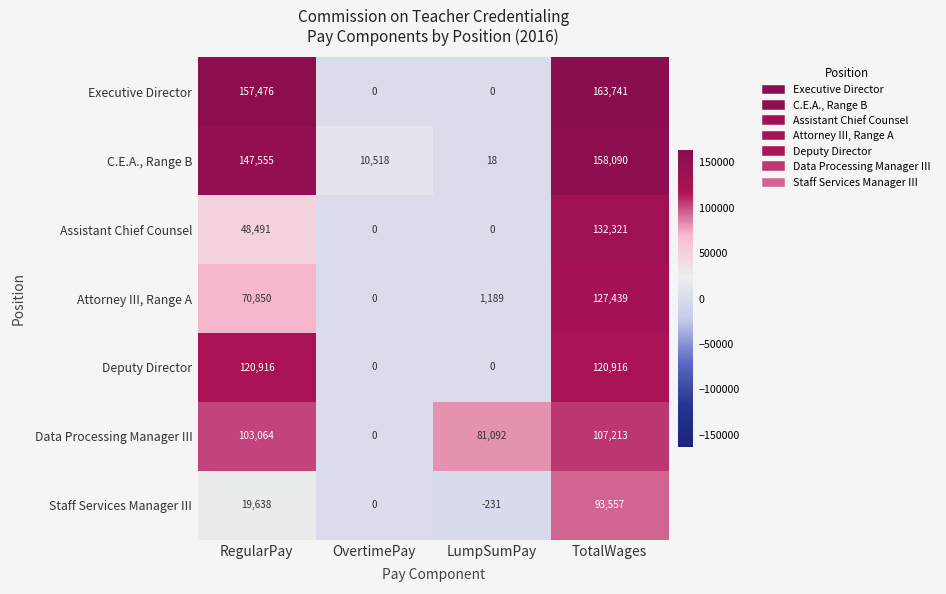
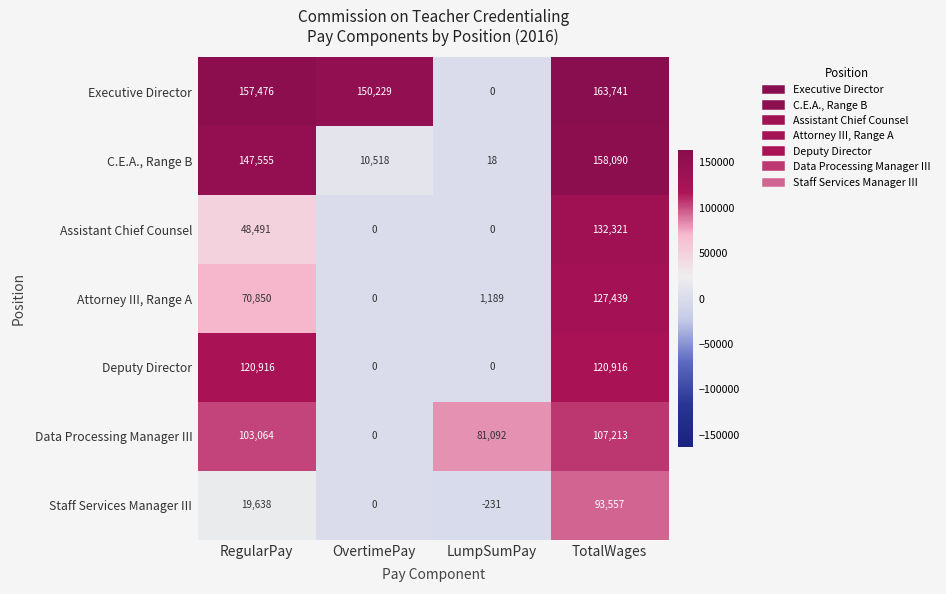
  {
    "Executive Director": {
      "RegularPay": "157,476",
-     "OvertimePay": "0",
+     "OvertimePay": "150,229",
      "LumpSumPay": "0",
      "TotalWages": "163,741"
    },
    "C.E.A., Range B": {
      "RegularPay": "147,555",
      "OvertimePay": "10,518",
      "LumpSumPay": "18",
      "TotalWages": "158,090"
    },
    "Assistant Chief Counsel": {
      "RegularPay": "48,491",
      "OvertimePay": "0",
      "LumpSumPay": "0",
      "TotalWages": "132,321"
    },
    "Attorney III, Range A": {
      "RegularPay": "70,850",
      "OvertimePay": "0",
      "LumpSumPay": "1,189",
      "TotalWages": "127,439"
    },
    "Deputy Director": {
      "RegularPay": "120,916",
      "OvertimePay": "0",
      "LumpSumPay": "0",
      "TotalWages": "120,916"
    },
    "Data Processing Manager III": {
      "RegularPay": "103,064",
      "OvertimePay": "0",
      "LumpSumPay": "81,092",
      "TotalWages": "107,213"
    },
    "Staff Services Manager III": {
      "RegularPay": "19,638",
      "OvertimePay": "0",
      "LumpSumPay": "-231",
      "TotalWages": "93,557"
    }
  }
